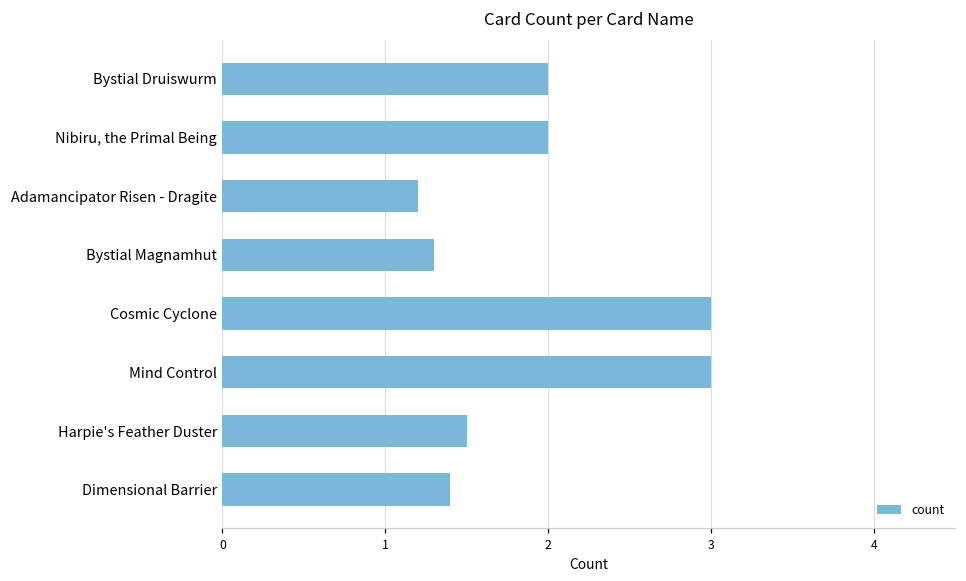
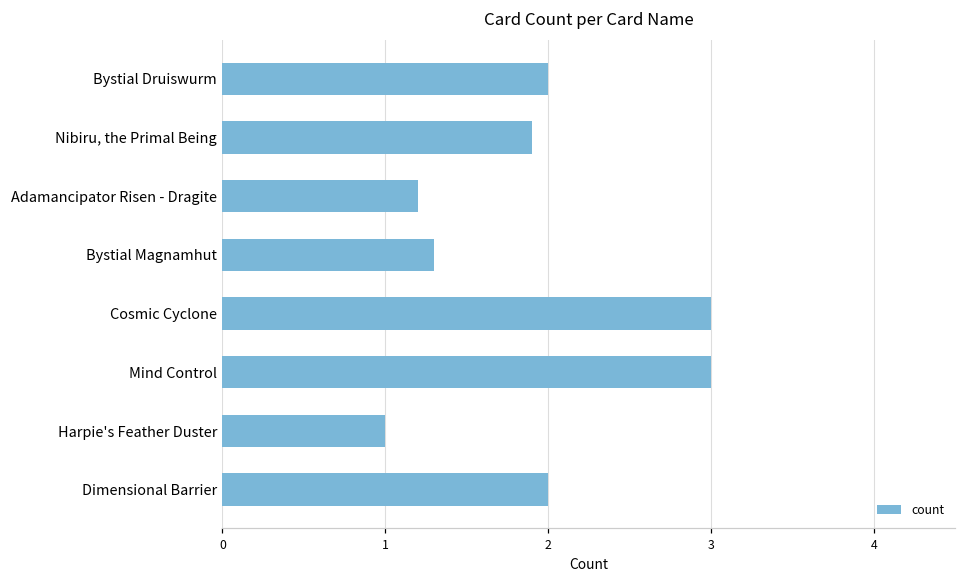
  {
    "Bystial Druiswurm": 2.0,
-   "Nibiru, the Primal Being": 2.0,
+   "Nibiru, the Primal Being": 1.9,
    "Adamancipator Risen - Dragite": 1.2,
    "Bystial Magnamhut": 1.3,
    "Cosmic Cyclone": 3.0,
    "Mind Control": 3.0,
-   "Harpie's Feather Duster": 1.5,
-   "Dimensional Barrier": 1.4
+   "Harpie's Feather Duster": 1.0,
+   "Dimensional Barrier": 2.0
  }
